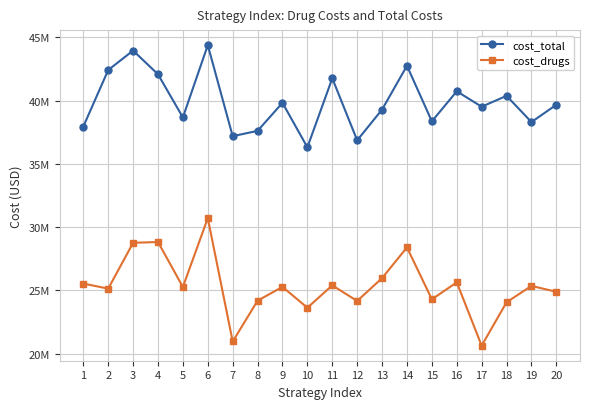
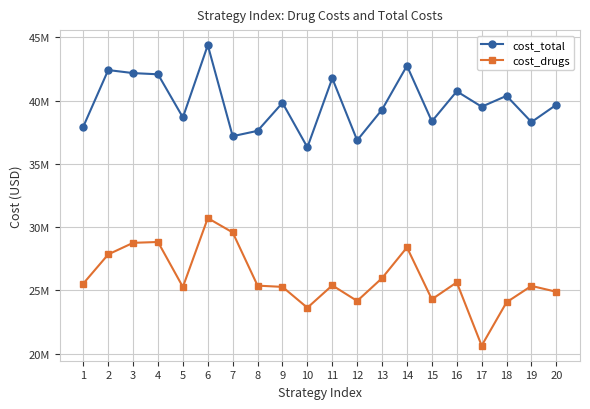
  {
    "cost_total": {
      "1": 37900000,
      "2": 42400000,
-     "3": 43900000,
+     "3": 42200000,
      "4": 42100000,
      "5": 38700000,
      "6": 44400000,
      "7": 37200000,
      "8": 37600000,
      "9": 39800000,
      "10": 36300000,
      "11": 41800000,
      "12": 36900000,
      "13": 39300000,
      "14": 42700000,
      "15": 38400000,
      "16": 40700000,
      "17": 39500000,
      "18": 40400000,
      "19": 38300000,
      "20": 39700000
    },
    "cost_drugs": {
      "1": 25500000,
-     "2": 25100000,
+     "2": 27800000,
      "3": 28800000,
      "4": 28800000,
      "5": 25300000,
      "6": 30700000,
-     "7": 21000000,
-     "8": 24200000,
+     "7": 29600000,
+     "8": 25400000,
      "9": 25300000,
      "10": 23600000,
      "11": 25400000,
      "12": 24200000,
      "13": 26000000,
      "14": 28400000,
      "15": 24300000,
      "16": 25600000,
      "17": 20600000,
      "18": 24100000,
      "19": 25400000,
      "20": 24900000
    }
  }
